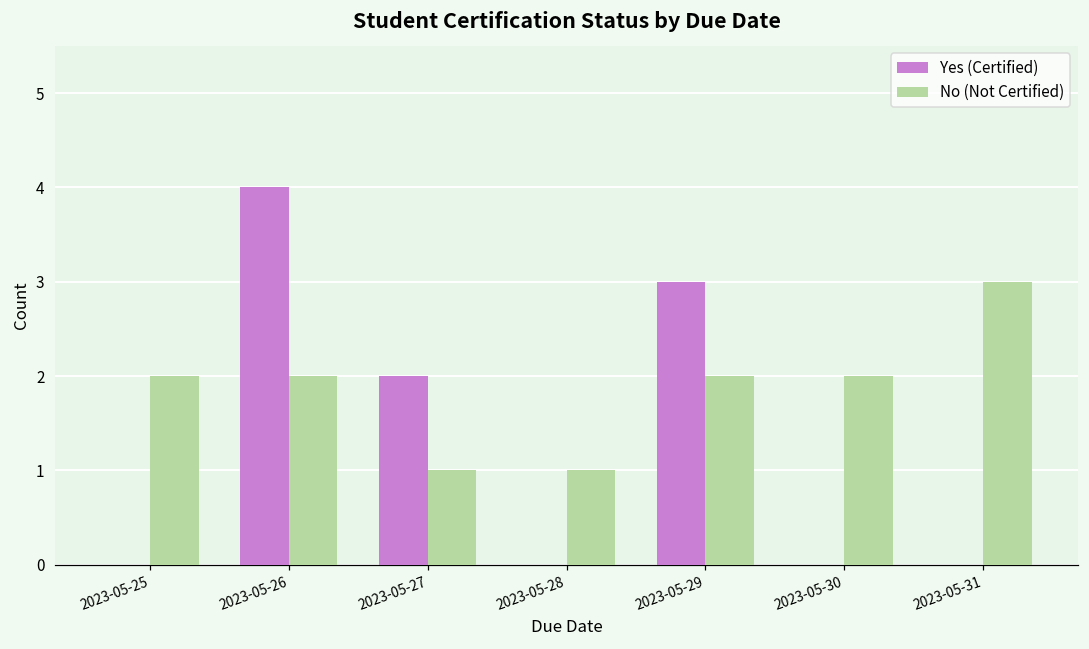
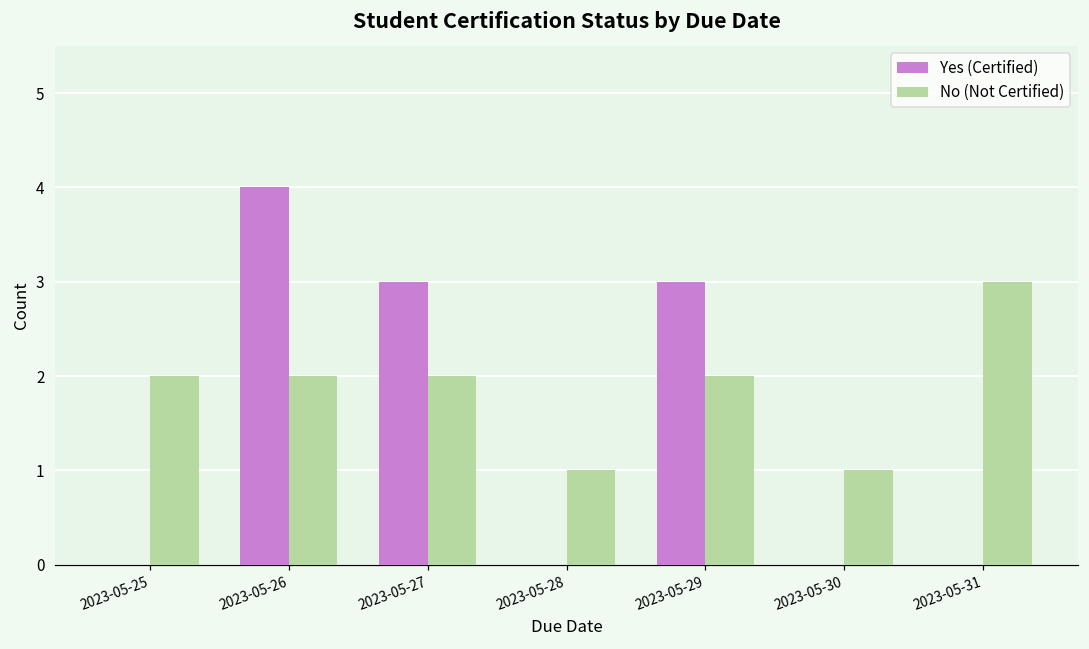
  {
    "Yes (Certified)": {
      "2023-05-25": 0,
      "2023-05-26": 4,
-     "2023-05-27": 2,
+     "2023-05-27": 3,
      "2023-05-28": 0,
      "2023-05-29": 3,
      "2023-05-30": 0,
      "2023-05-31": 0
    },
    "No (Not Certified)": {
      "2023-05-25": 2,
      "2023-05-26": 2,
-     "2023-05-27": 1,
+     "2023-05-27": 2,
      "2023-05-28": 1,
      "2023-05-29": 2,
-     "2023-05-30": 2,
+     "2023-05-30": 1,
      "2023-05-31": 3
    }
  }
